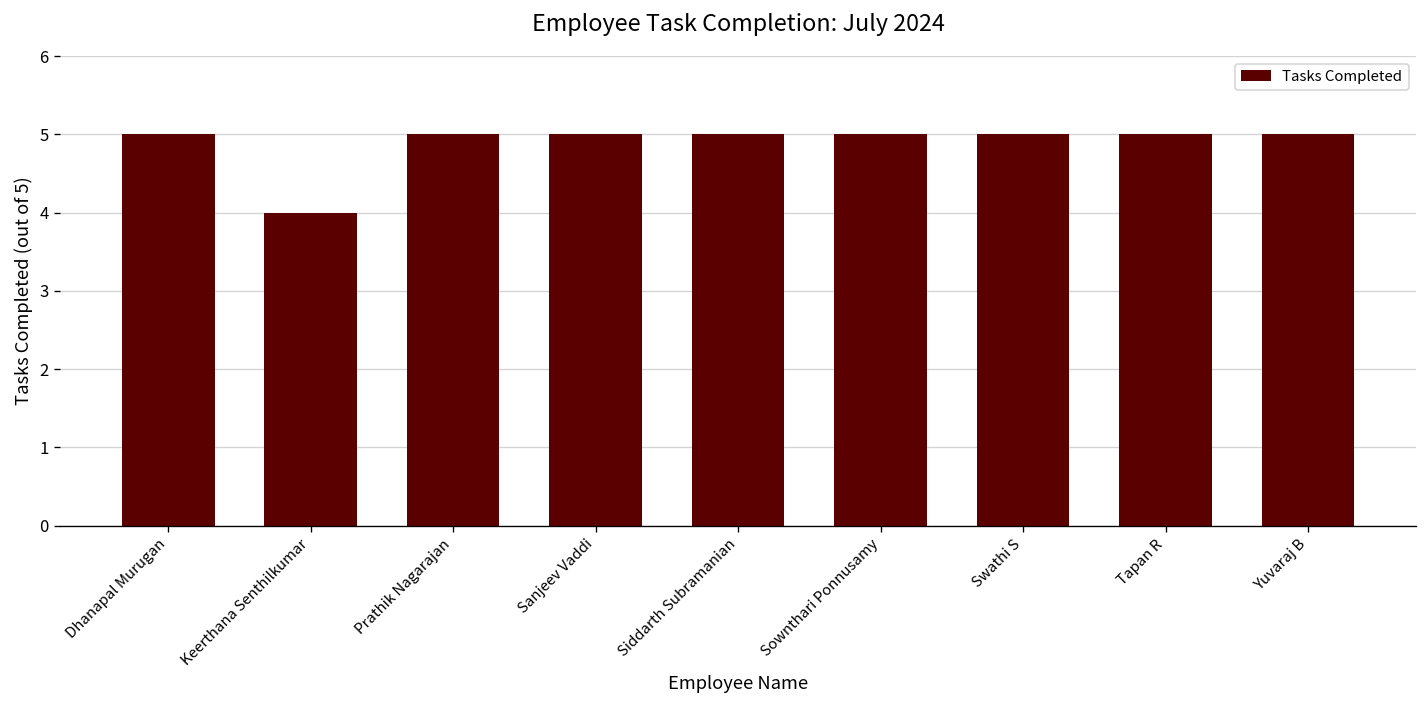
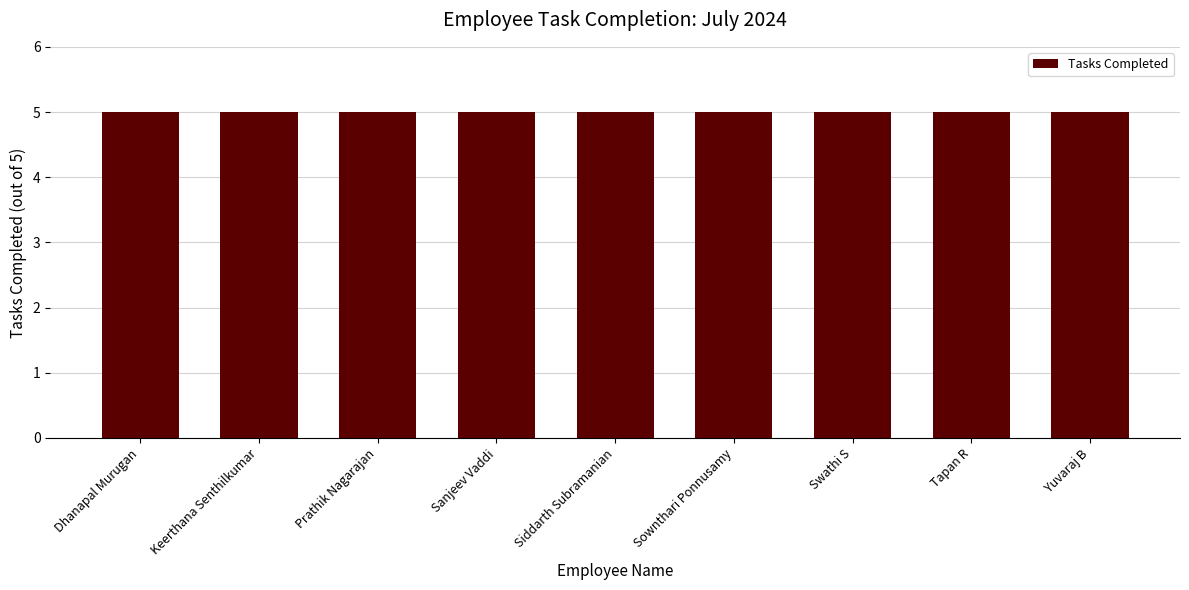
  {
    "Dhanapal Murugan": 5,
-   "Keerthana Senthilkumar": 4,
+   "Keerthana Senthilkumar": 5,
    "Prathik Nagarajan": 5,
    "Sanjeev Vaddi": 5,
    "Siddarth Subramanian": 5,
    "Sownthari Ponnusamy": 5,
    "Swathi S": 5,
    "Tapan R": 5,
    "Yuvaraj B": 5
  }
